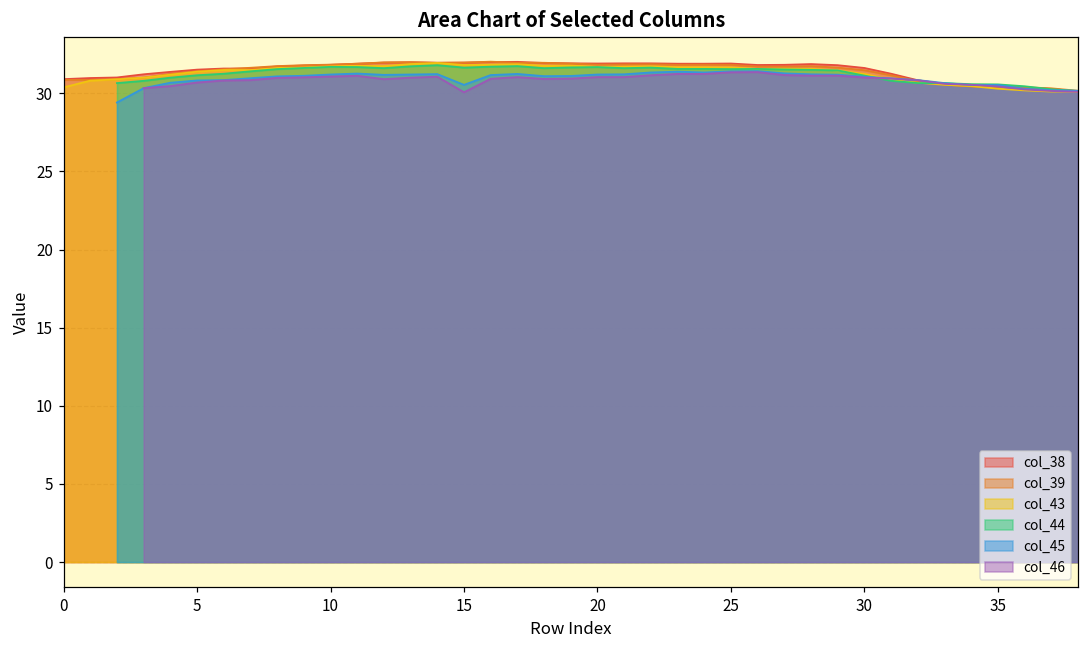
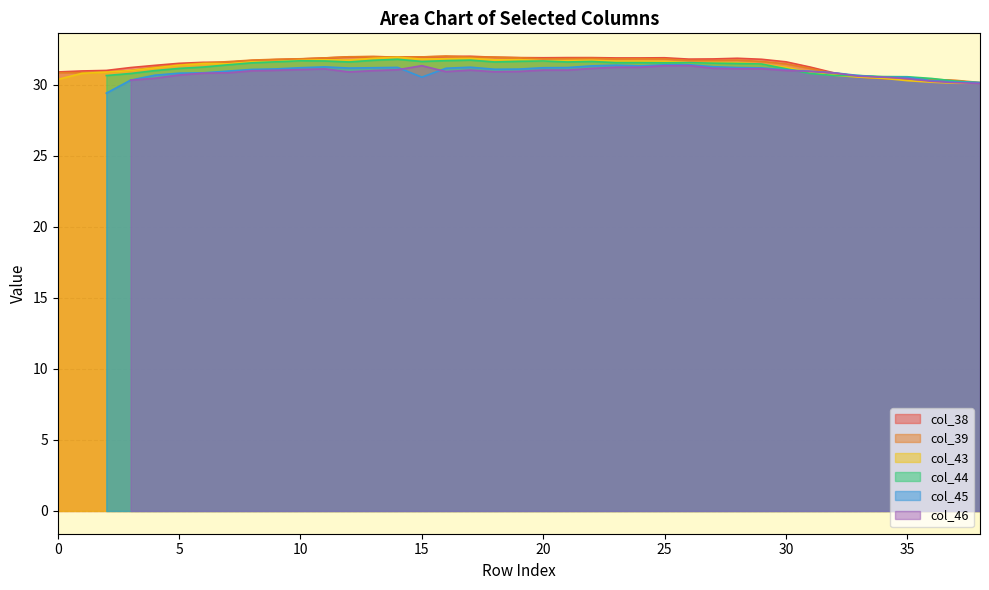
  {
    "col_44": {
      "5": 31.2
    },
    "col_45": {
      "15": 30.5
    },
    "col_46": {
-     "15": 30.1
+     "15": 31.3
    }
  }
